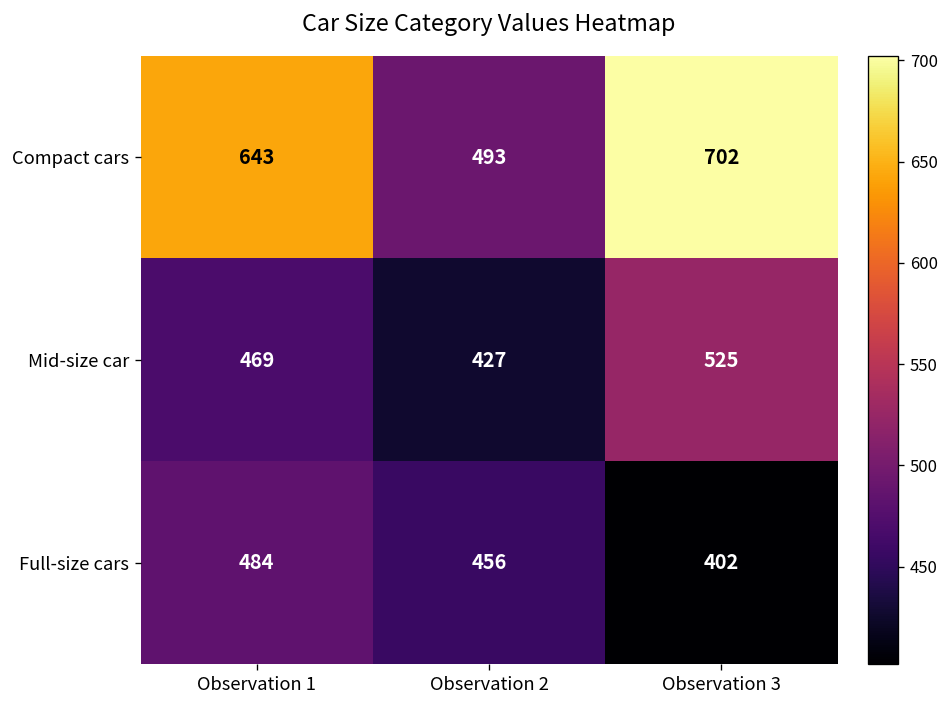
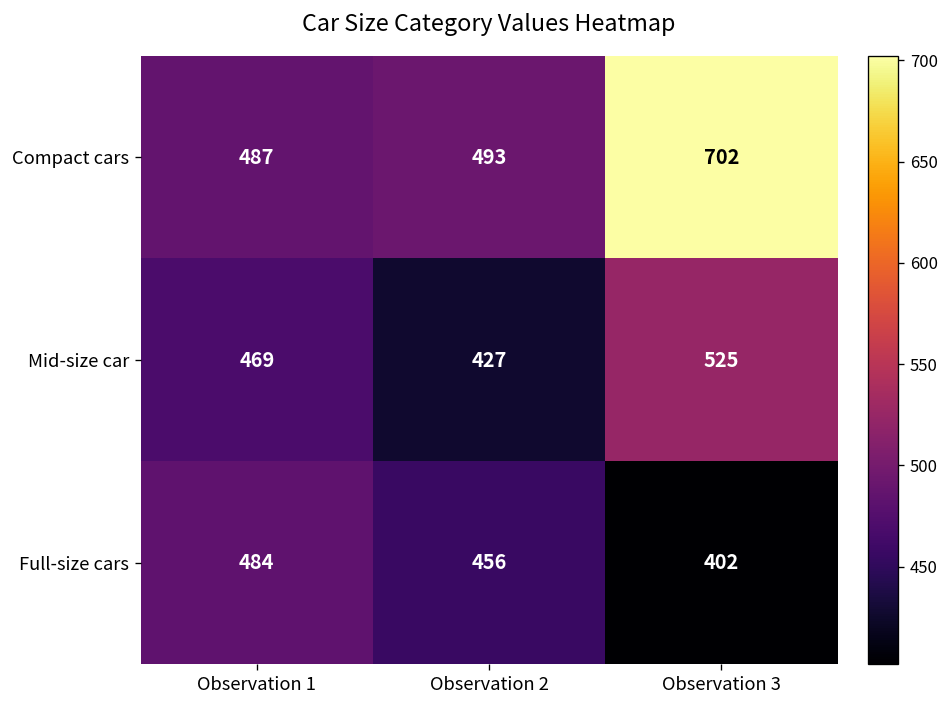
  {
    "Compact cars": {
-     "Observation 1": 643,
+     "Observation 1": 487,
      "Observation 2": 493,
      "Observation 3": 702
    },
    "Mid-size car": {
      "Observation 1": 469,
      "Observation 2": 427,
      "Observation 3": 525
    },
    "Full-size cars": {
      "Observation 1": 484,
      "Observation 2": 456,
      "Observation 3": 402
    }
  }
